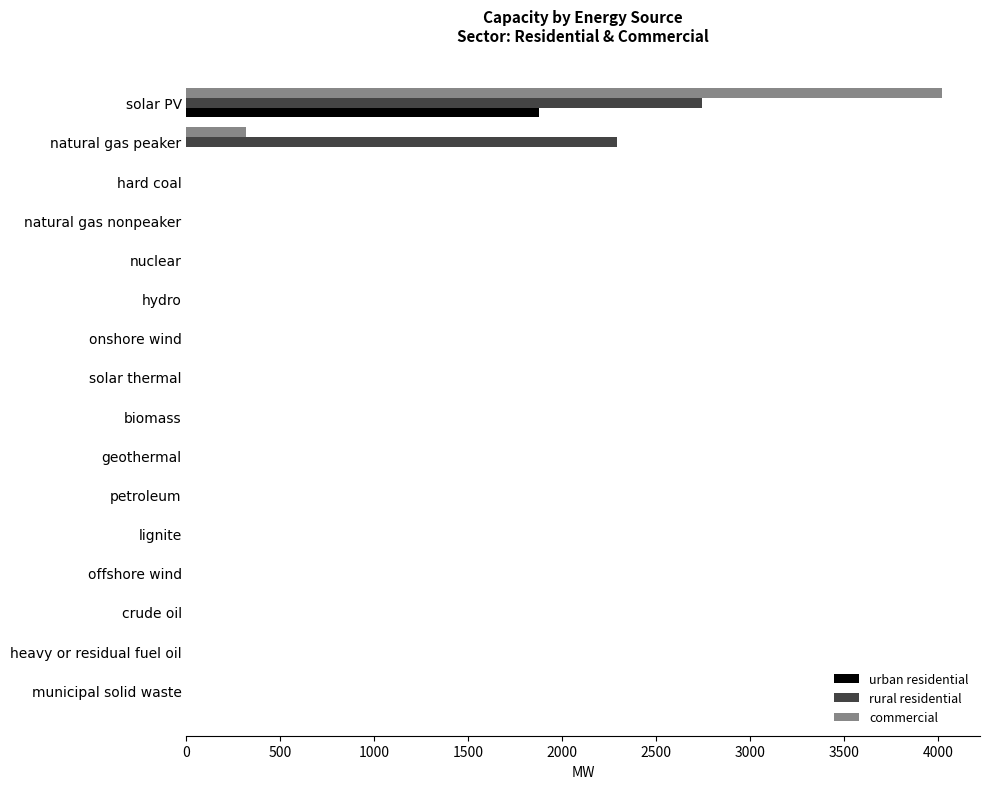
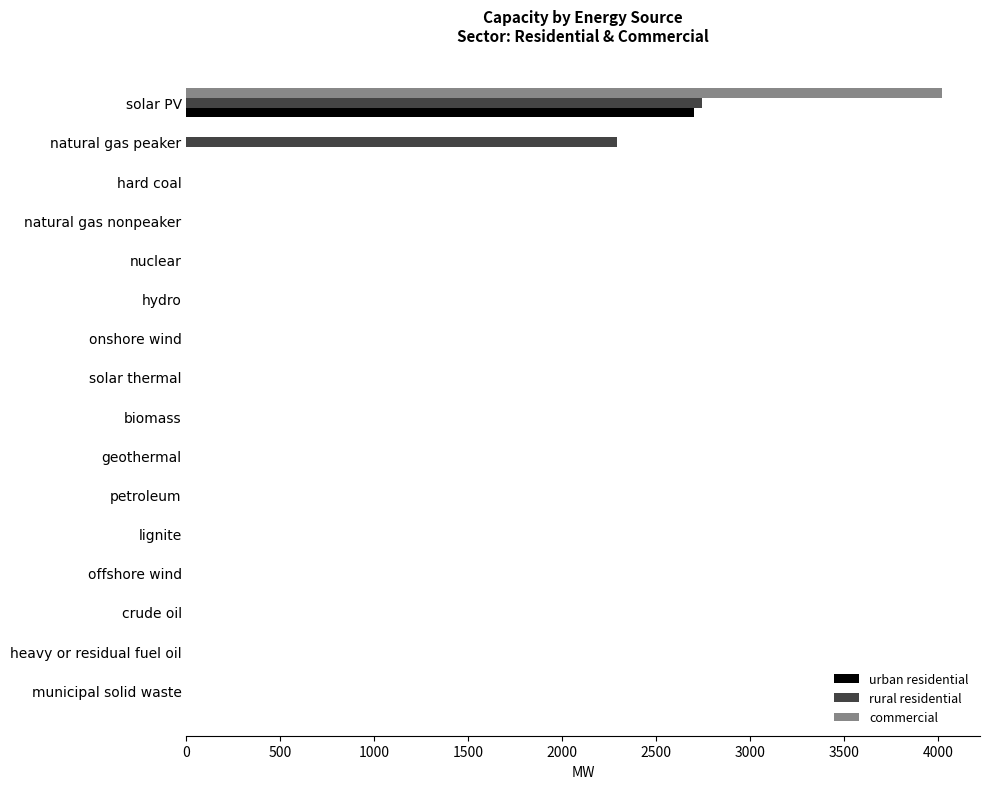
  {
    "urban residential": {
-     "solar PV": 1880,
+     "solar PV": 2700,
      "natural gas peaker": 0,
      "hard coal": 0,
      "natural gas nonpeaker": 0,
      "nuclear": 0,
      "hydro": 0,
      "onshore wind": 0,
      "solar thermal": 0,
      "biomass": 0,
      "geothermal": 0,
      "petroleum": 0,
      "lignite": 0,
      "offshore wind": 0,
      "crude oil": 0,
      "heavy or residual fuel oil": 0,
      "municipal solid waste": 0
    },
    "rural residential": {
      "solar PV": 2740,
      "natural gas peaker": 2290,
      "hard coal": 0,
      "natural gas nonpeaker": 0,
      "nuclear": 0,
      "hydro": 0,
      "onshore wind": 0,
      "solar thermal": 0,
      "biomass": 0,
      "geothermal": 0,
      "petroleum": 0,
      "lignite": 0,
      "offshore wind": 0,
      "crude oil": 0,
      "heavy or residual fuel oil": 0,
      "municipal solid waste": 0
    },
    "commercial": {
      "solar PV": 4020,
-     "natural gas peaker": 320,
+     "natural gas peaker": 0,
      "hard coal": 0,
      "natural gas nonpeaker": 0,
      "nuclear": 0,
      "hydro": 0,
      "onshore wind": 0,
      "solar thermal": 0,
      "biomass": 0,
      "geothermal": 0,
      "petroleum": 0,
      "lignite": 0,
      "offshore wind": 0,
      "crude oil": 0,
      "heavy or residual fuel oil": 0,
      "municipal solid waste": 0
    }
  }
